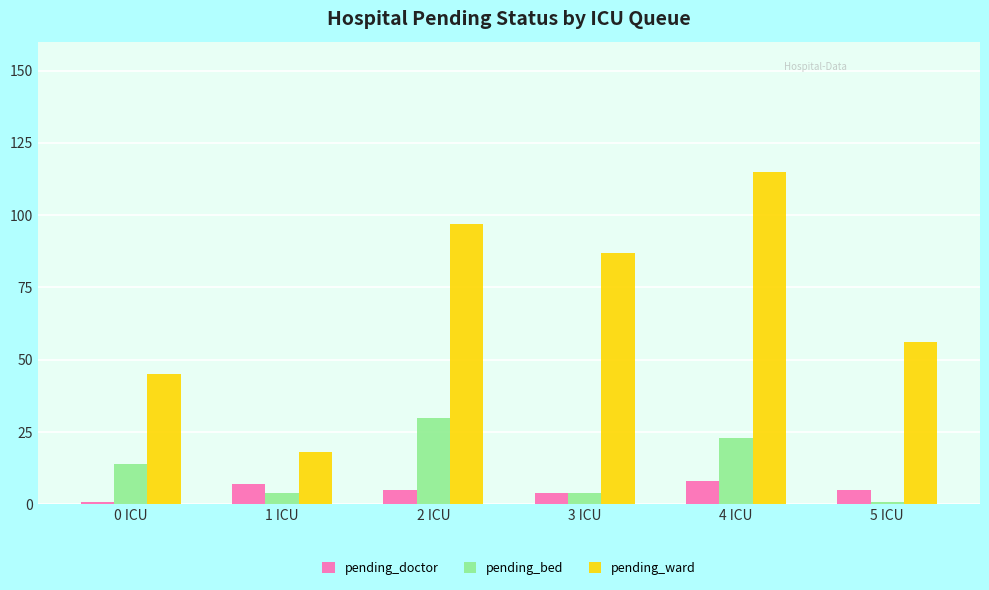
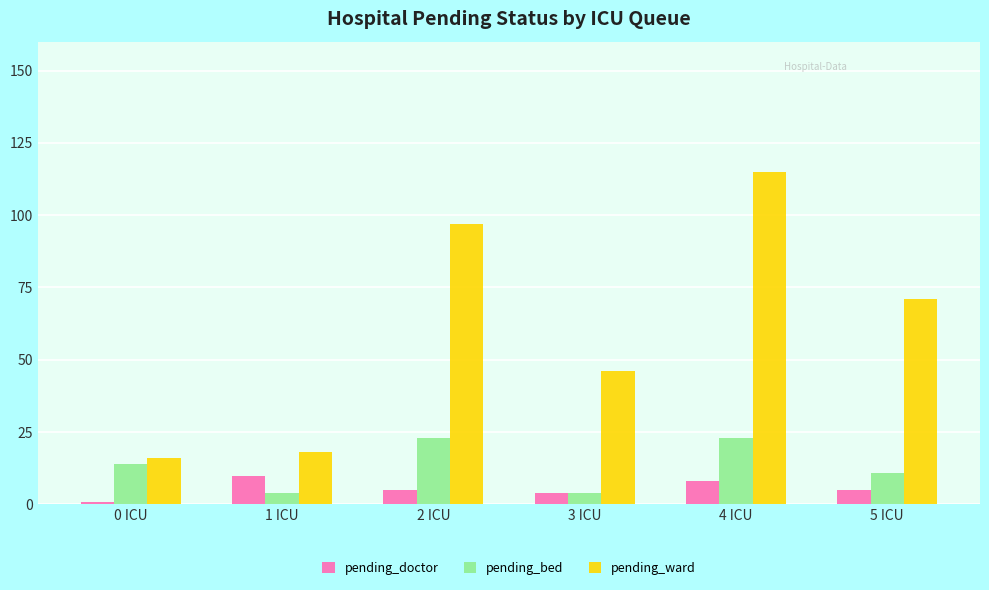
  {
    "pending_doctor": {
      "0 ICU": 1,
-     "1 ICU": 7,
+     "1 ICU": 10,
      "2 ICU": 5,
      "3 ICU": 4,
      "4 ICU": 8,
      "5 ICU": 5
    },
    "pending_bed": {
      "0 ICU": 14,
      "1 ICU": 4,
-     "2 ICU": 30,
+     "2 ICU": 23,
      "3 ICU": 4,
      "4 ICU": 23,
-     "5 ICU": 1
+     "5 ICU": 11
    },
    "pending_ward": {
-     "0 ICU": 45,
+     "0 ICU": 16,
      "1 ICU": 18,
      "2 ICU": 97,
-     "3 ICU": 87,
+     "3 ICU": 46,
      "4 ICU": 115,
-     "5 ICU": 56
+     "5 ICU": 71
    }
  }
